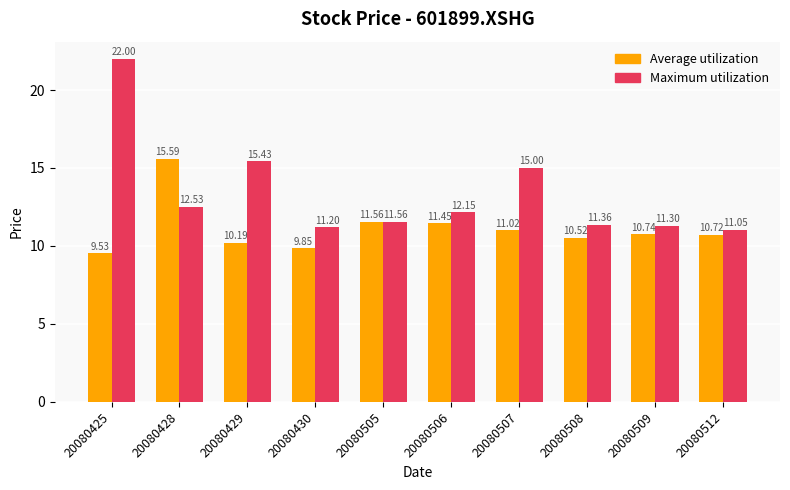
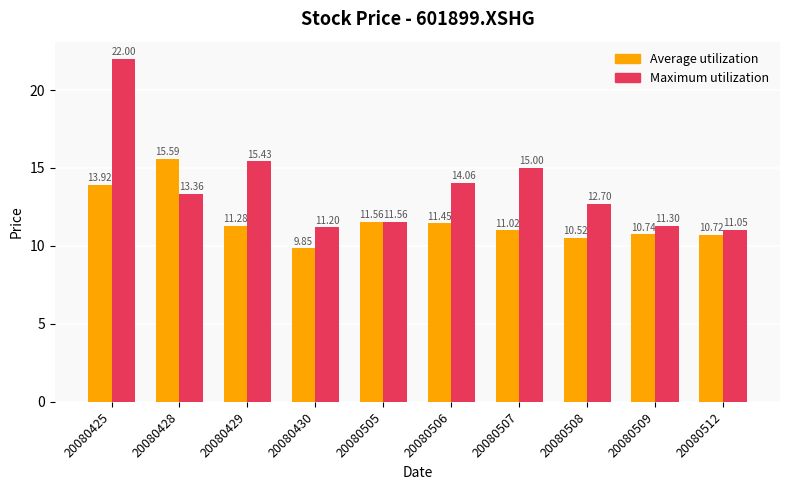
  {
    "Average utilization": {
-     "20080425": 9.53,
+     "20080425": 13.92,
      "20080428": 15.59,
-     "20080429": 10.19,
+     "20080429": 11.28,
      "20080430": 9.85,
      "20080505": 11.56,
      "20080506": 11.45,
      "20080507": 11.02,
      "20080508": 10.52,
      "20080509": 10.74,
      "20080512": 10.72
    },
    "Maximum utilization": {
      "20080425": 22.00,
-     "20080428": 12.53,
+     "20080428": 13.36,
      "20080429": 15.43,
      "20080430": 11.20,
      "20080505": 11.56,
-     "20080506": 12.15,
+     "20080506": 14.06,
      "20080507": 15.00,
-     "20080508": 11.36,
+     "20080508": 12.70,
      "20080509": 11.30,
      "20080512": 11.05
    }
  }
